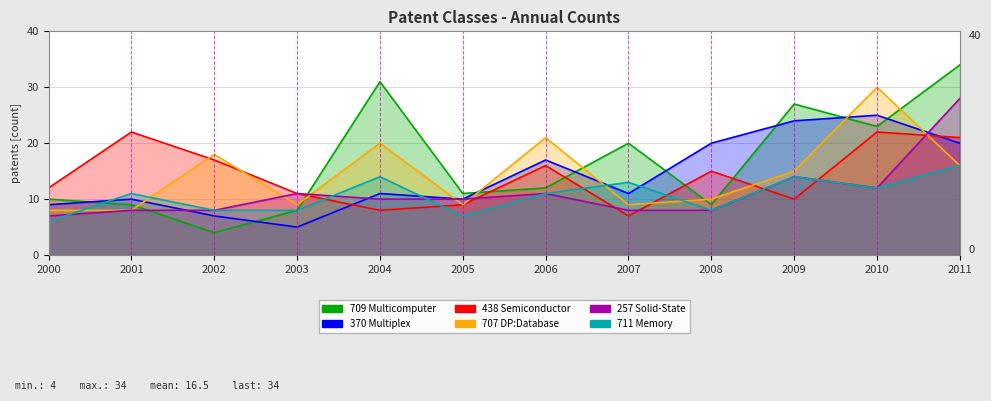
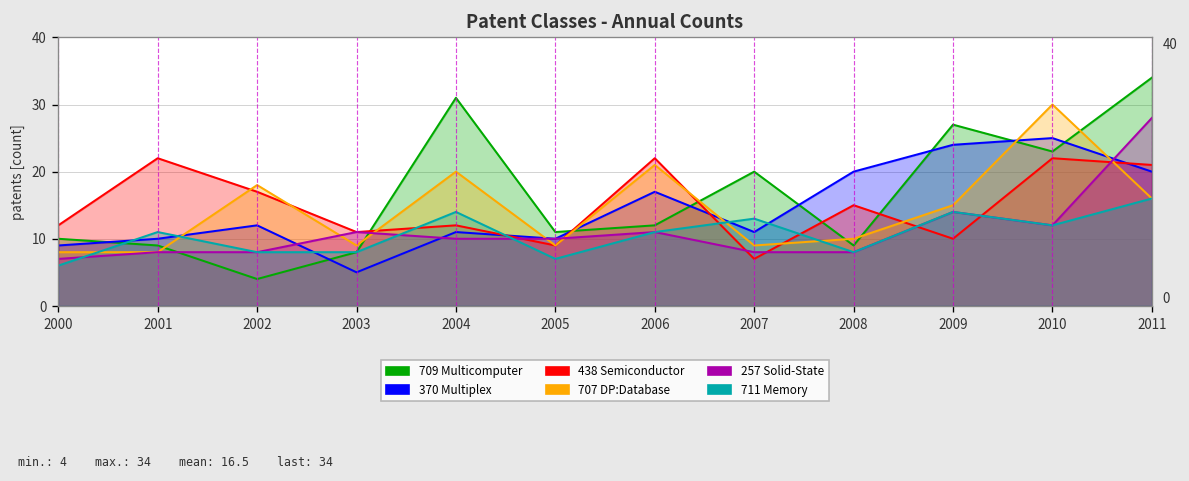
  {
    "709 Multicomputer": {
      "2000": 10,
      "2001": 9,
      "2002": 4,
      "2004": 31,
      "2005": 11,
      "2006": 12,
      "2007": 20,
      "2008": 9,
      "2009": 27,
      "2010": 23,
      "2011": 34
    },
    "370 Multiplex": {
      "2000": 9,
      "2001": 10,
-     "2002": 7,
+     "2002": 12,
      "2003": 5,
      "2004": 11,
      "2006": 17,
      "2007": 11,
      "2008": 20,
      "2009": 24,
      "2010": 25,
      "2011": 20
    },
    "438 Semiconductor": {
      "2000": 12,
      "2001": 22,
      "2002": 17,
-     "2004": 8,
-     "2006": 16,
+     "2004": 12,
+     "2006": 22,
      "2007": 7,
      "2008": 15,
      "2009": 10,
      "2010": 22,
      "2011": 21
    },
    "707 DP:Database": {
      "2000": 8,
      "2002": 18,
      "2003": 9,
      "2004": 20,
      "2006": 21,
      "2007": 9,
      "2008": 10,
      "2009": 15,
      "2010": 30
    },
    "257 Solid-State": {
      "2000": 7,
      "2004": 10,
      "2007": 8,
      "2011": 28
    },
    "711 Memory": {
      "2000": 6,
      "2001": 11,
      "2004": 14,
      "2005": 7,
      "2007": 13
    }
  }
